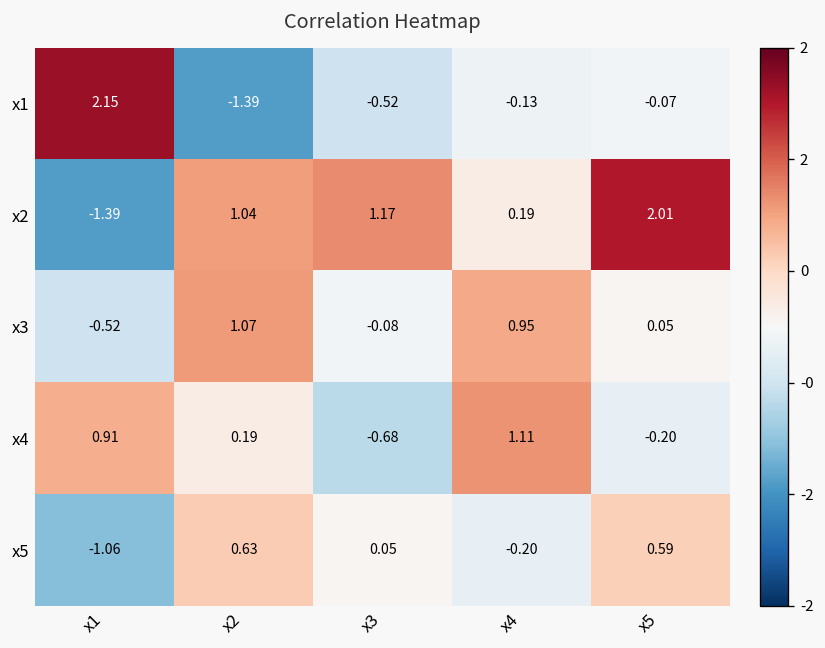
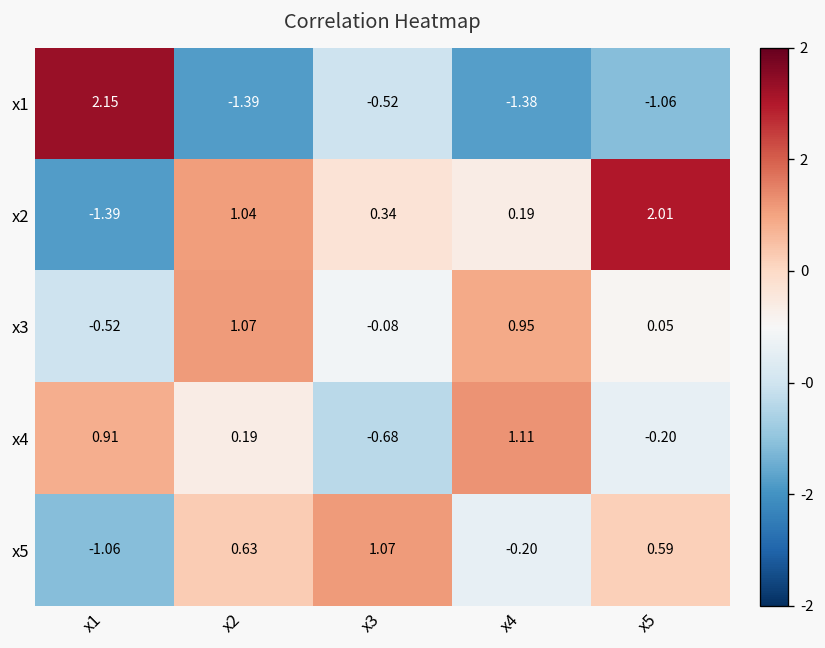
  {
    "x1": {
      "x1": 2.15,
      "x2": -1.39,
      "x3": -0.52,
-     "x4": -0.13,
-     "x5": -0.07
+     "x4": -1.38,
+     "x5": -1.06
    },
    "x2": {
      "x1": -1.39,
      "x2": 1.04,
-     "x3": 1.17,
+     "x3": 0.34,
      "x4": 0.19,
      "x5": 2.01
    },
    "x3": {
      "x1": -0.52,
      "x2": 1.07,
      "x3": -0.08,
      "x4": 0.95,
      "x5": 0.05
    },
    "x4": {
      "x1": 0.91,
      "x2": 0.19,
      "x3": -0.68,
      "x4": 1.11,
      "x5": -0.20
    },
    "x5": {
      "x1": -1.06,
      "x2": 0.63,
-     "x3": 0.05,
+     "x3": 1.07,
      "x4": -0.20,
      "x5": 0.59
    }
  }
